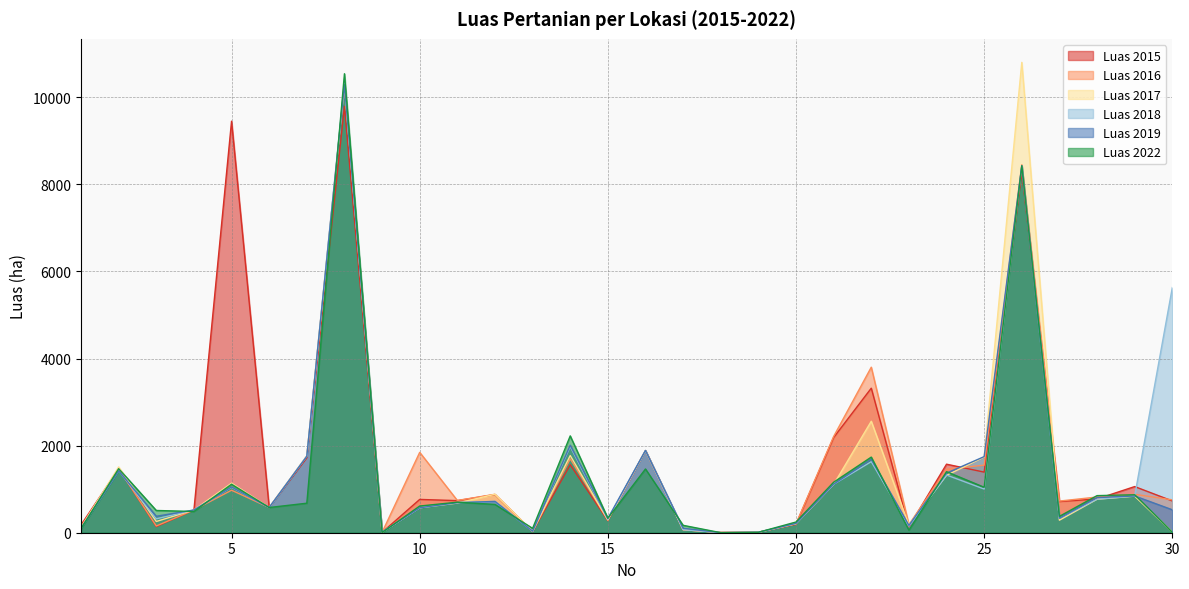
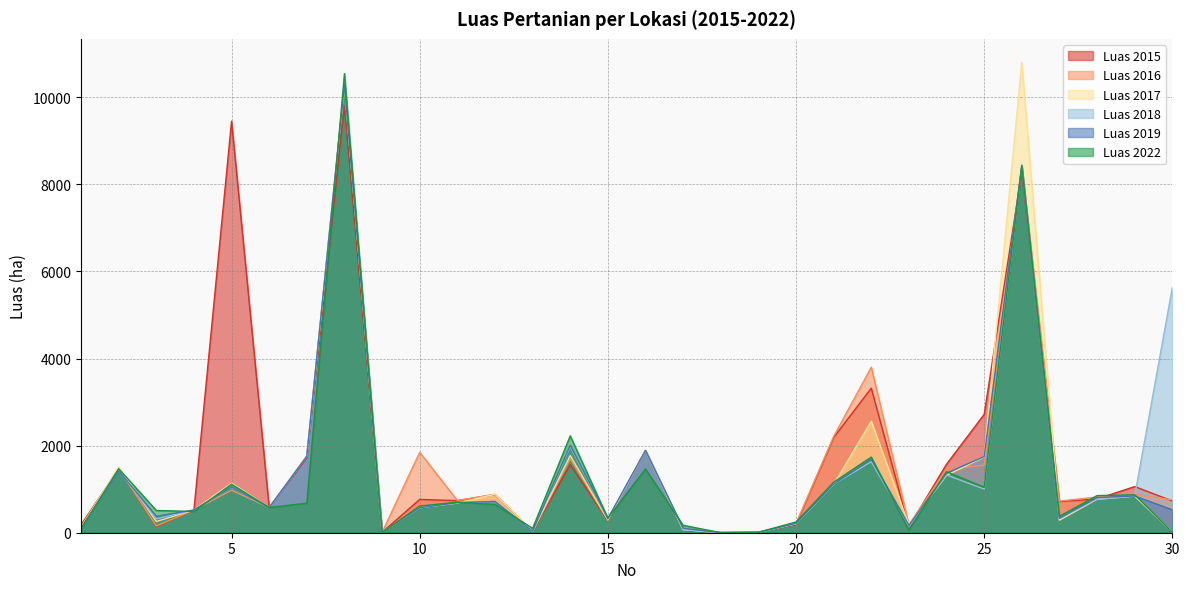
  {
    "Luas 2015": {
      "5": 9500,
      "10": 800,
-     "25": 1400
+     "25": 2700
    },
    "Luas 2016": {
      "5": 1000,
      "10": 1800,
      "25": 1600
    },
    "Luas 2018": {
      "30": 5600
    },
    "Luas 2019": {
      "30": 500
    }
  }
